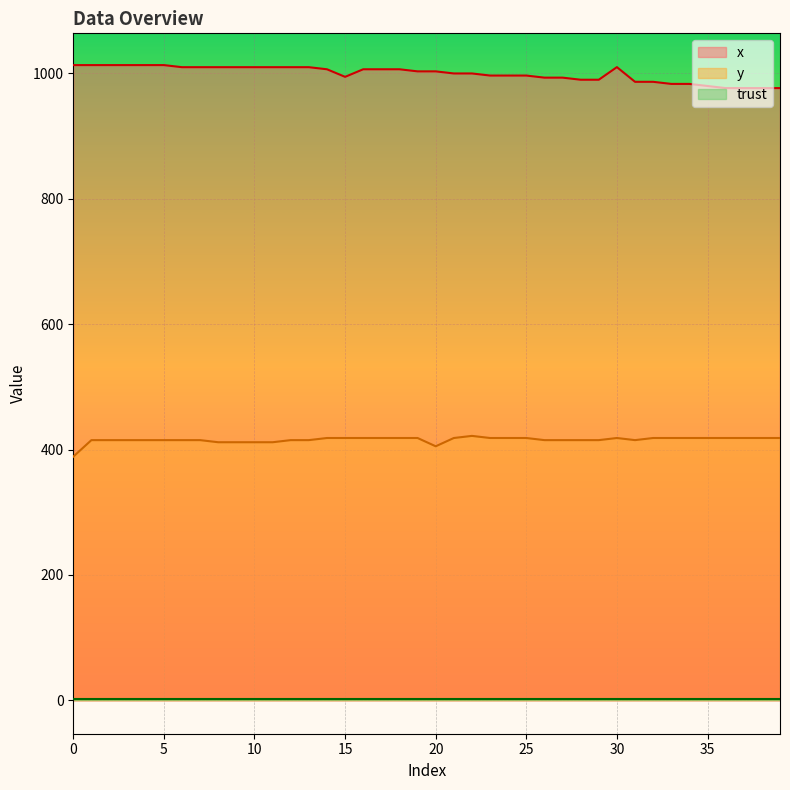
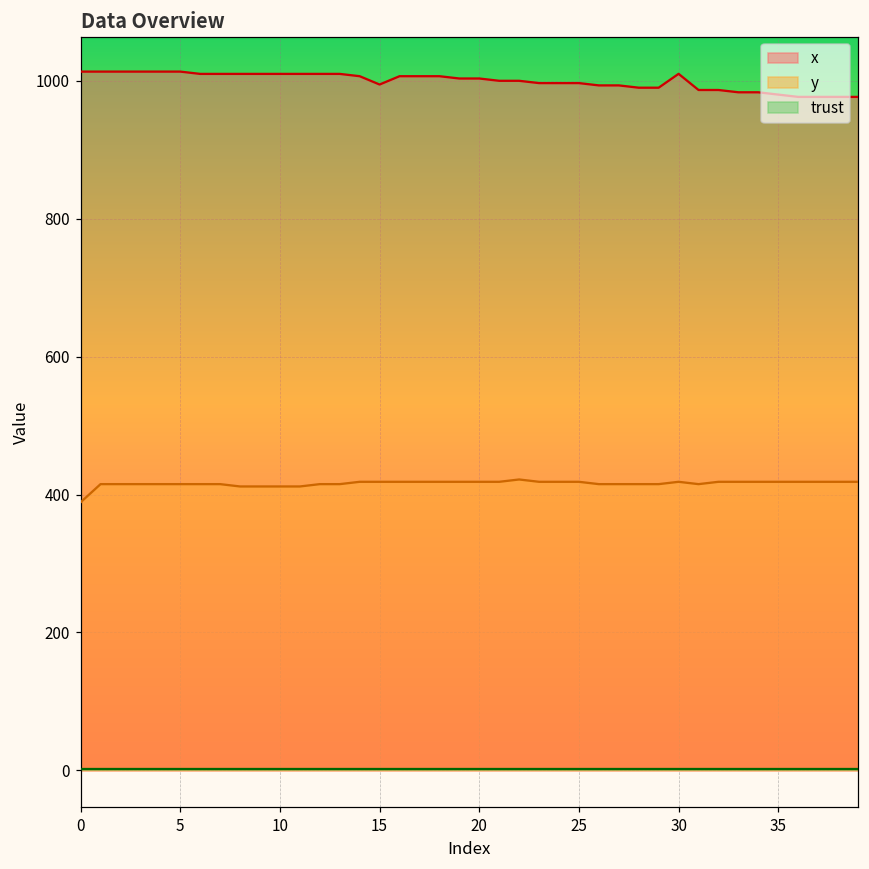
  {
    "x": {
      "0": 1010,
      "5": 1010,
      "10": 1010,
      "15": 990,
      "20": 1000,
      "25": 1000,
      "30": 1010
    },
    "y": {
      "0": 390,
      "5": 420,
      "10": 410,
      "15": 420,
-     "20": 410,
+     "20": 420,
      "25": 420,
      "30": 420,
      "35": 420
    },
    "trust": {
      "0": 0,
      "5": 0,
      "10": 0,
      "15": 0,
      "20": 0,
      "25": 0,
      "30": 0,
      "35": 0
    }
  }
